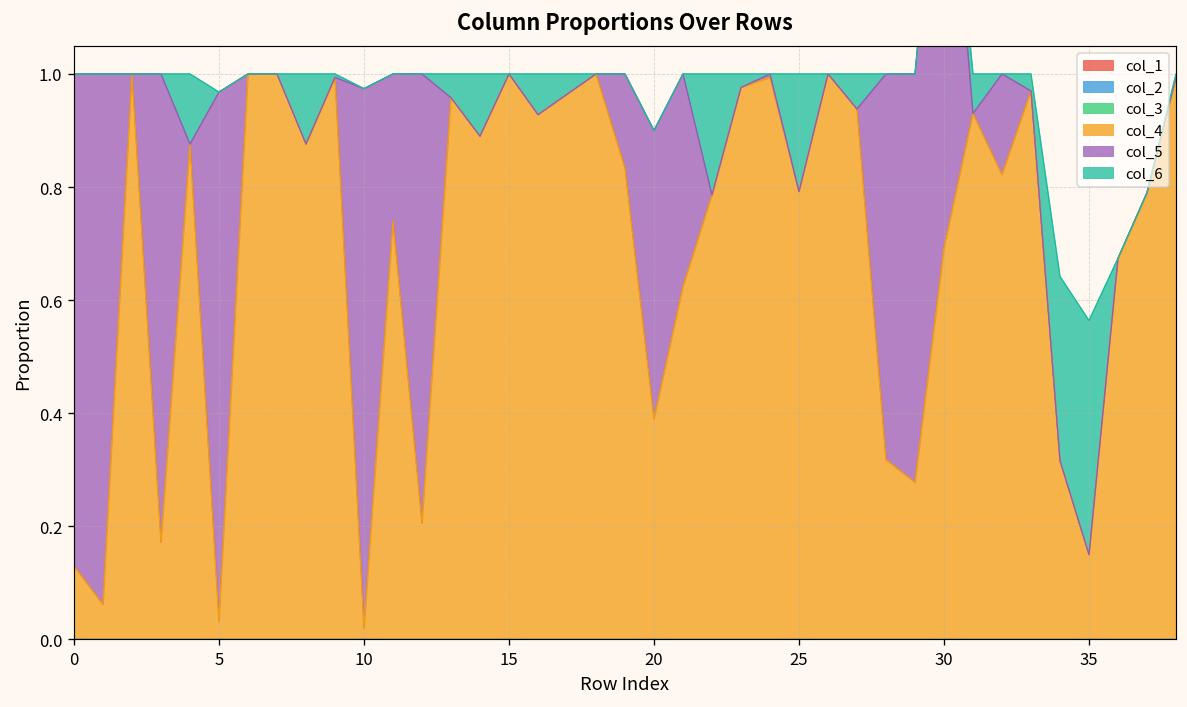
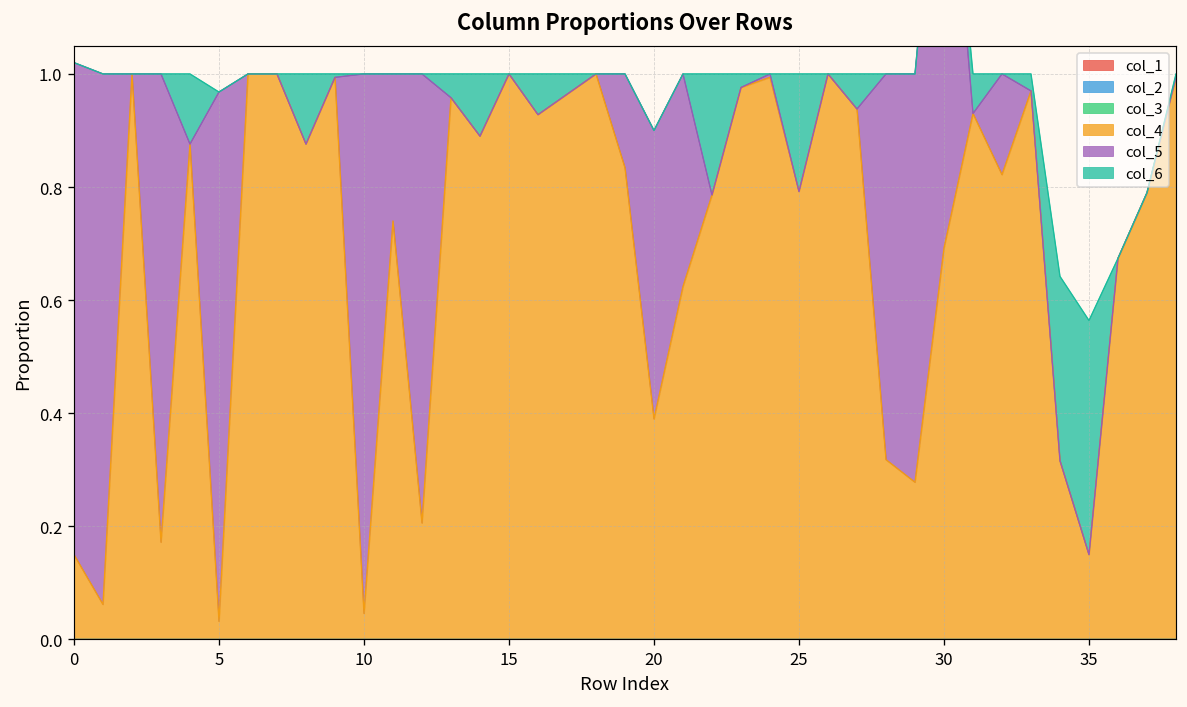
  {
    "col_4": {
-     "0": 0.13,
+     "0": 0.15,
      "5": 0.03,
-     "10": 0.02,
+     "10": 0.05,
      "20": 0.39,
      "30": 0.69
    }
  }
